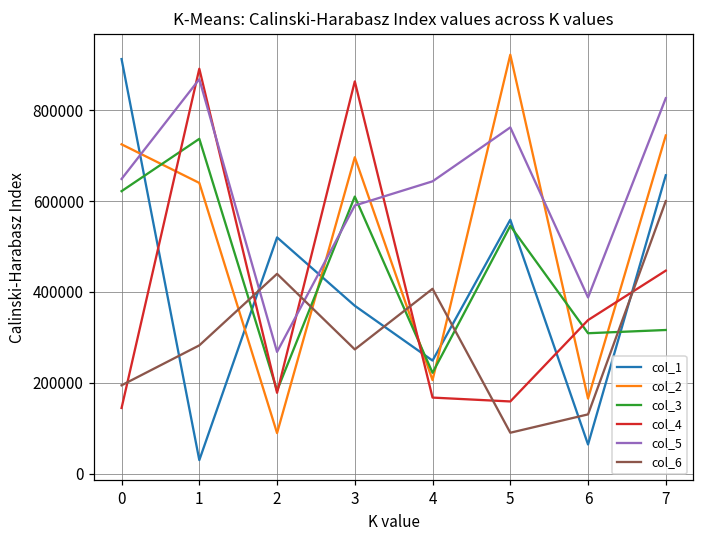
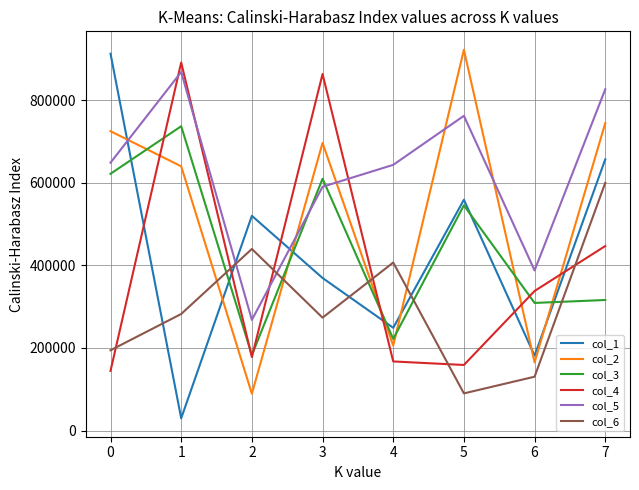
  {
    "col_1": {
      "0": 910000,
      "1": 30000,
      "2": 520000,
      "3": 370000,
      "4": 250000,
      "5": 560000,
-     "6": 60000,
+     "6": 180000,
      "7": 660000
    },
    "col_2": {
      "0": 730000,
      "1": 640000,
      "2": 90000,
      "3": 700000,
      "4": 210000,
      "5": 920000,
      "6": 170000,
      "7": 740000
    },
    "col_3": {
      "0": 620000,
      "1": 740000,
      "3": 610000,
      "4": 220000,
      "5": 550000,
      "6": 310000,
      "7": 320000
    },
    "col_4": {
      "0": 140000,
      "1": 890000,
      "3": 860000,
      "4": 170000,
      "5": 160000,
      "6": 340000,
      "7": 450000
    },
    "col_5": {
      "0": 650000,
      "1": 870000,
      "2": 270000,
      "3": 590000,
      "4": 640000,
      "5": 760000,
      "6": 390000,
      "7": 830000
    },
    "col_6": {
      "0": 190000,
      "1": 280000,
      "2": 440000,
      "3": 270000,
      "4": 410000,
      "5": 90000,
      "6": 130000,
      "7": 600000
    }
  }
